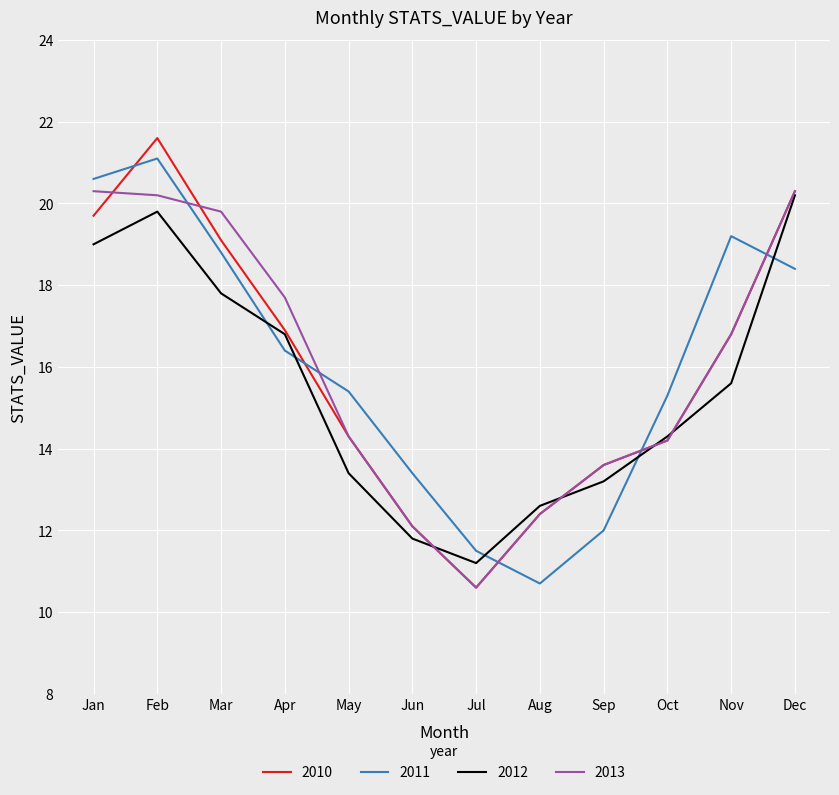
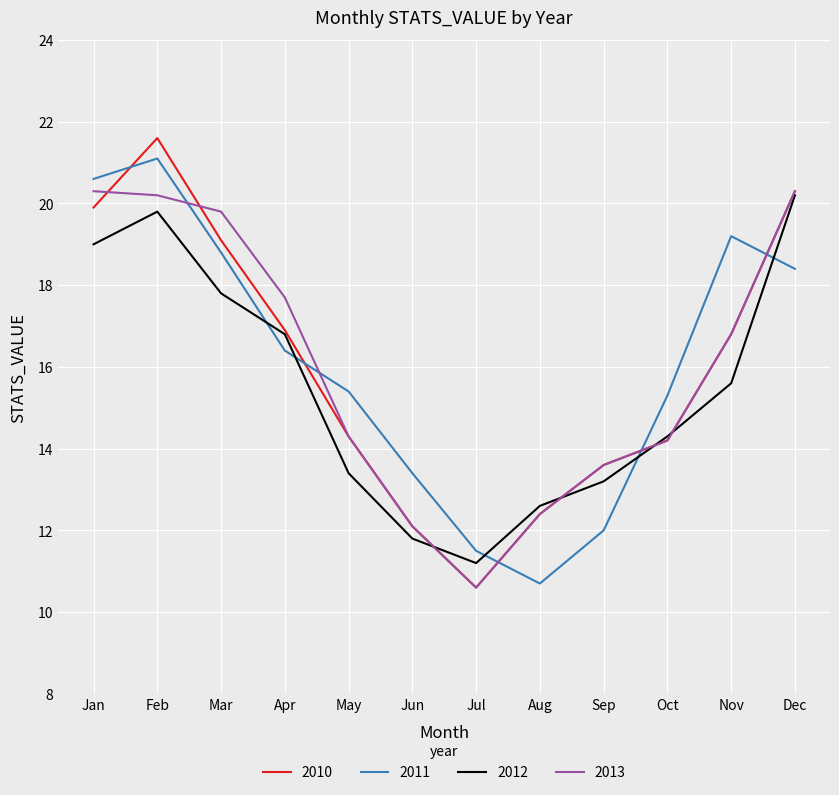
  {
    "2010": {
-     "Jan": 19.7,
+     "Jan": 19.9,
      "Feb": 21.6,
      "Mar": 19.1,
      "Apr": 16.9
    },
    "2011": {
      "Jan": 20.6,
      "Feb": 21.1,
      "Mar": 18.8,
      "Apr": 16.4,
      "May": 15.4,
      "Jun": 13.4,
      "Jul": 11.5,
      "Aug": 10.7,
      "Sep": 12.0,
      "Oct": 15.3,
      "Nov": 19.2,
      "Dec": 18.4
    },
    "2012": {
      "Jan": 19.0,
      "Feb": 19.8,
      "Mar": 17.8,
      "Apr": 16.8,
      "May": 13.4,
      "Jun": 11.8,
      "Jul": 11.2,
      "Aug": 12.6,
      "Sep": 13.2,
      "Oct": 14.3,
      "Nov": 15.6,
      "Dec": 20.2
    },
    "2013": {
      "Jan": 20.3,
      "Feb": 20.2,
      "Mar": 19.8,
      "Apr": 17.7
    }
  }
